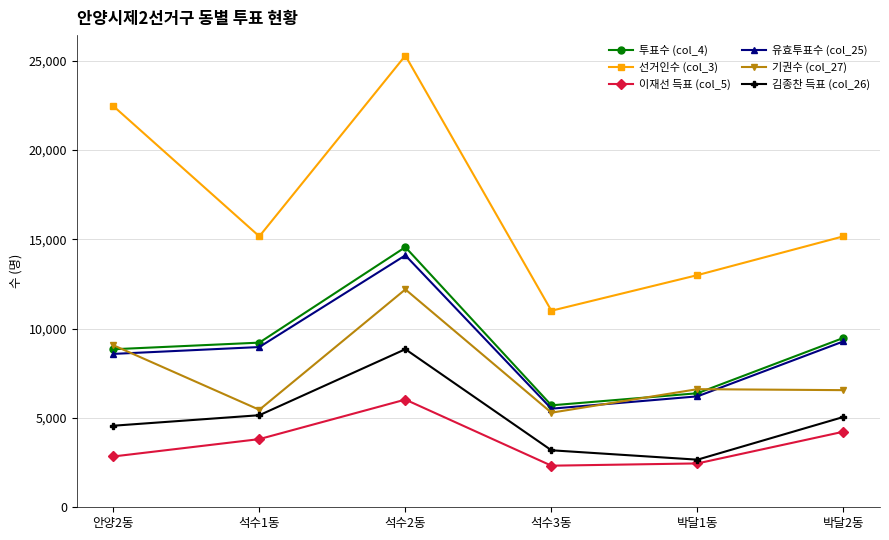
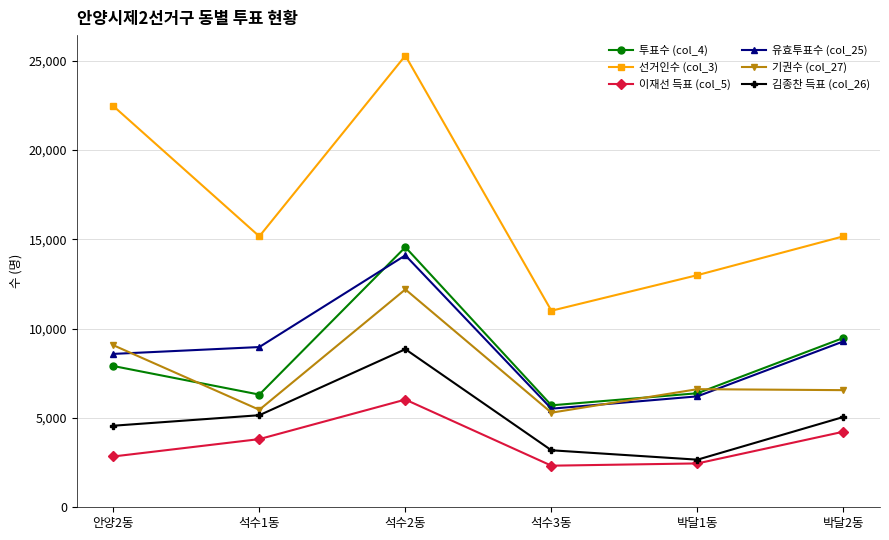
  {
    "투표수 (col_4)": {
-     "안양2동": "8,800",
-     "석수1동": "9,200",
+     "안양2동": "7,900",
+     "석수1동": "6,300",
      "석수2동": "14,600",
      "석수3동": "5,700",
      "박달1동": "6,400",
      "박달2동": "9,500"
    },
    "선거인수 (col_3)": {
      "안양2동": "22,500",
      "석수1동": "15,200",
      "석수2동": "25,300",
      "석수3동": "11,000",
      "박달1동": "13,000",
      "박달2동": "15,200"
    },
    "이재선 득표 (col_5)": {
      "안양2동": "2,800",
      "석수1동": "3,800",
      "석수2동": "6,000",
      "석수3동": "2,300",
      "박달1동": "2,500",
      "박달2동": "4,200"
    },
    "유효투표수 (col_25)": {
      "안양2동": "8,600",
      "석수1동": "9,000",
      "석수2동": "14,100",
      "석수3동": "5,500",
      "박달1동": "6,200",
      "박달2동": "9,300"
    },
    "기권수 (col_27)": {
      "안양2동": "9,100",
      "석수1동": "5,500",
      "석수2동": "12,200",
      "석수3동": "5,300",
      "박달1동": "6,600",
      "박달2동": "6,600"
    },
    "김종찬 득표 (col_26)": {
      "안양2동": "4,600",
      "석수1동": "5,200",
      "석수2동": "8,800",
      "석수3동": "3,200",
      "박달1동": "2,700",
      "박달2동": "5,100"
    }
  }
